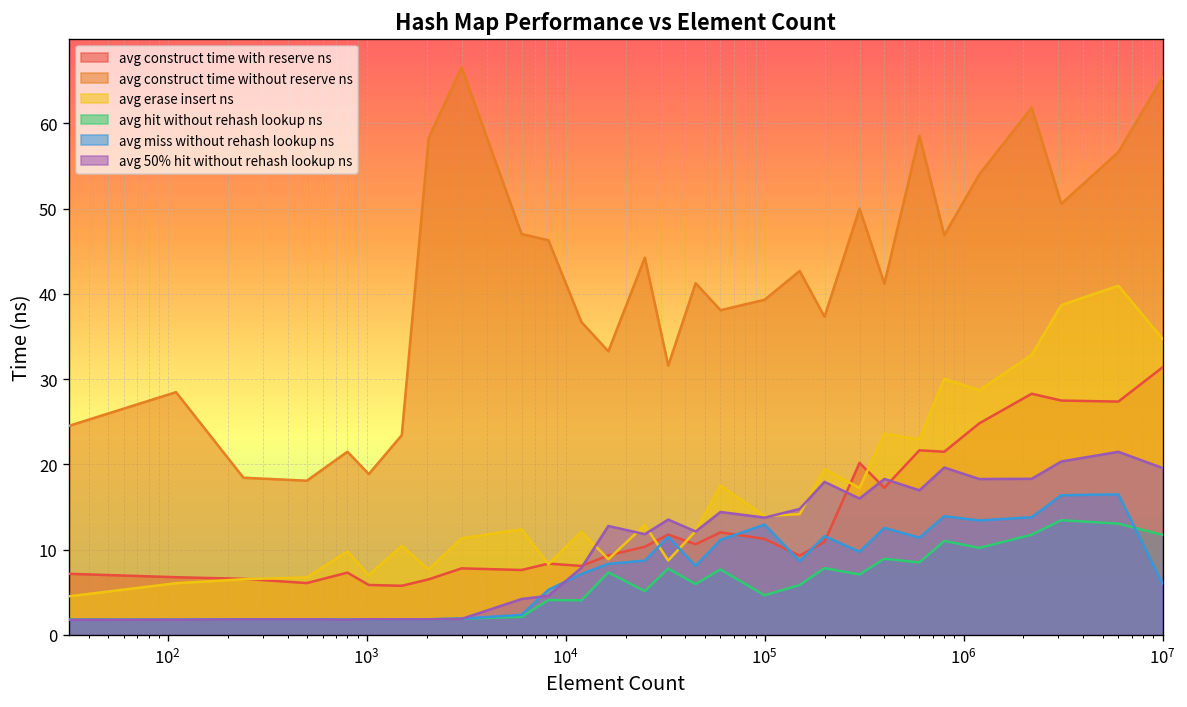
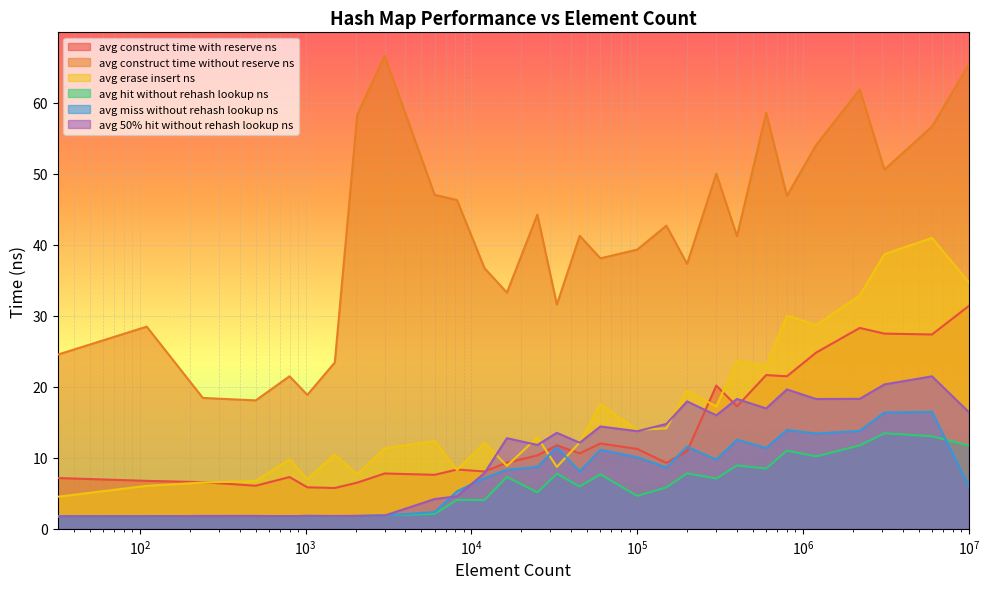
  {
    "avg erase insert ns": {
      "10^7": 35
    },
    "avg hit without rehash lookup ns": {
      "10^5": 5,
      "10^7": 12
    },
    "avg miss without rehash lookup ns": {
-     "10^5": 13,
+     "10^5": 10,
      "10^7": 6
    },
    "avg 50% hit without rehash lookup ns": {
-     "10^7": 20
+     "10^7": 16
    }
  }
